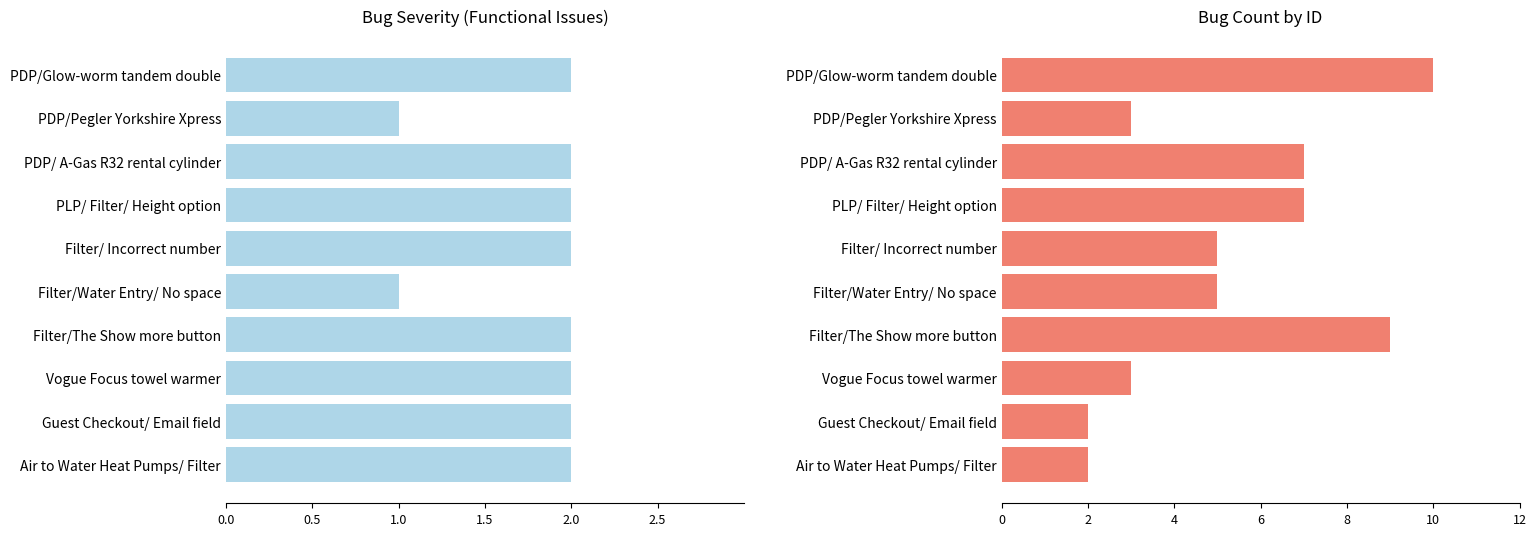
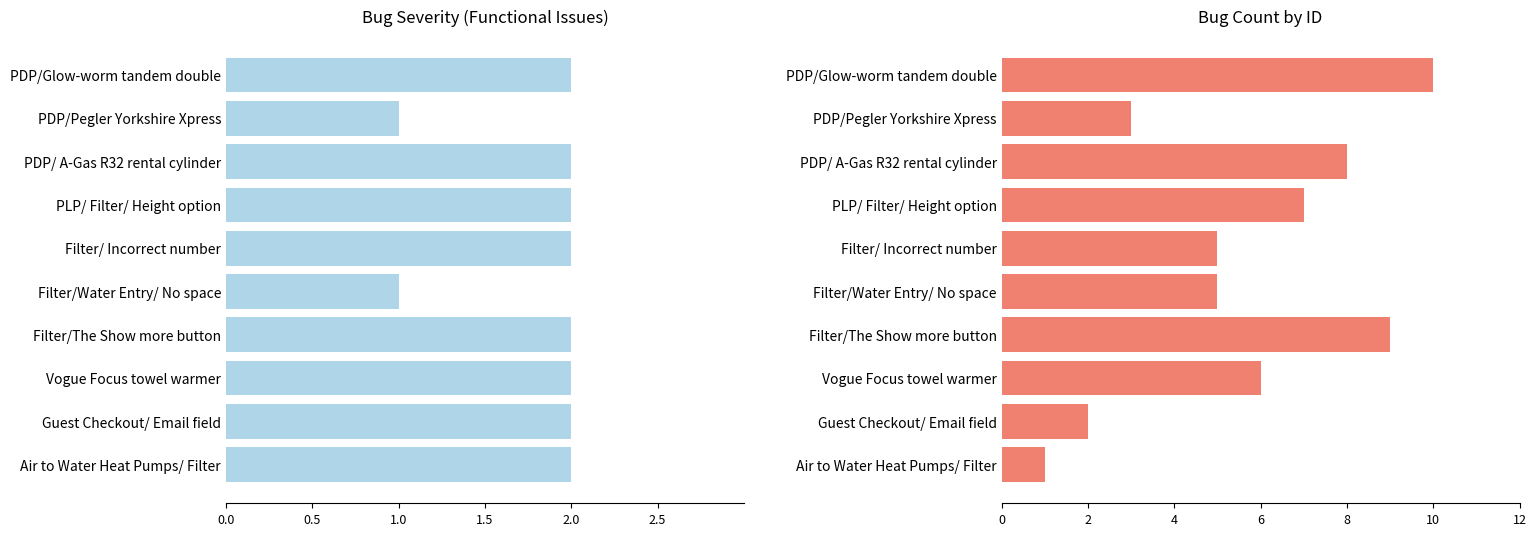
  {
    "Bug Severity (Functional Issues)": {
      "PDP/Glow-worm tandem double": 2.00,
      "PDP/Pegler Yorkshire Xpress": 1.00,
      "PDP/ A-Gas R32 rental cylinder": 2.00,
      "PLP/ Filter/ Height option": 2.00,
      "Filter/ Incorrect number": 2.00,
      "Filter/Water Entry/ No space": 1.00,
      "Filter/The Show more button": 2.00,
      "Vogue Focus towel warmer": 2.00,
      "Guest Checkout/ Email field": 2.00,
      "Air to Water Heat Pumps/ Filter": 2.00
    },
    "Bug Count by ID": {
      "PDP/Glow-worm tandem double": 10,
      "PDP/Pegler Yorkshire Xpress": 3,
-     "PDP/ A-Gas R32 rental cylinder": 7,
+     "PDP/ A-Gas R32 rental cylinder": 8,
      "PLP/ Filter/ Height option": 7,
      "Filter/ Incorrect number": 5,
      "Filter/Water Entry/ No space": 5,
      "Filter/The Show more button": 9,
-     "Vogue Focus towel warmer": 3,
+     "Vogue Focus towel warmer": 6,
      "Guest Checkout/ Email field": 2,
-     "Air to Water Heat Pumps/ Filter": 2
+     "Air to Water Heat Pumps/ Filter": 1
    }
  }
